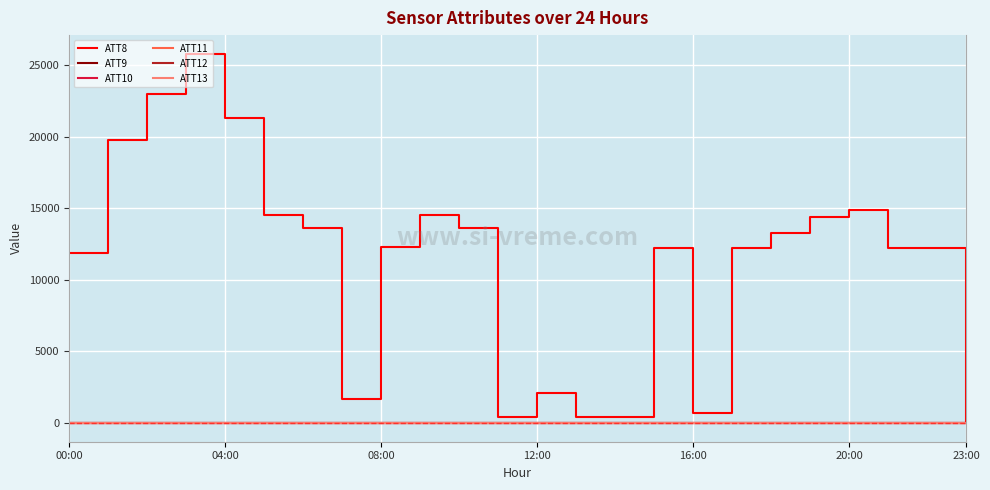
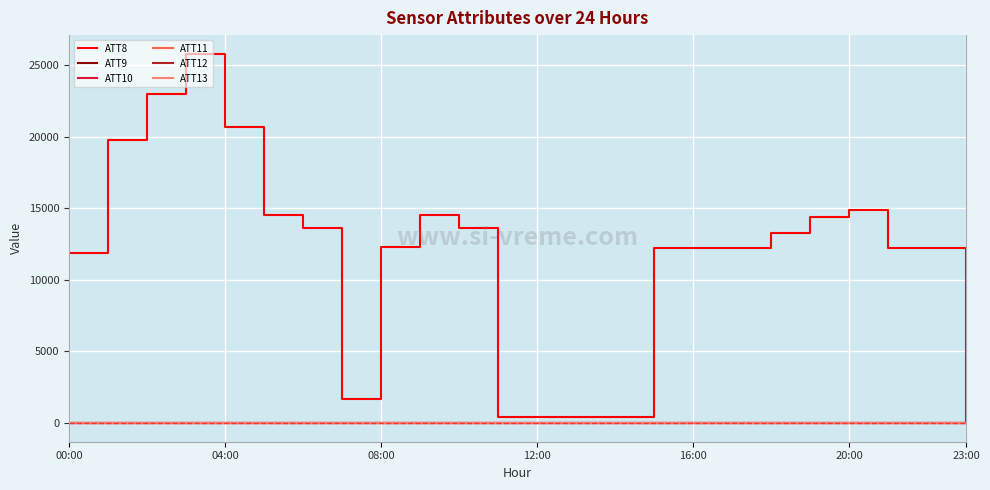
  {
    "ATT8": {
      "00:00": 11900,
-     "04:00": 21300,
+     "04:00": 20700,
      "08:00": 12300,
-     "12:00": 2100,
-     "16:00": 700,
+     "12:00": 400,
+     "16:00": 12200,
      "20:00": 14900
    },
    "ATT13": {
      "00:00": 0,
      "04:00": 0,
      "08:00": 0,
      "12:00": 0,
      "16:00": 0,
      "20:00": 0
    }
  }
